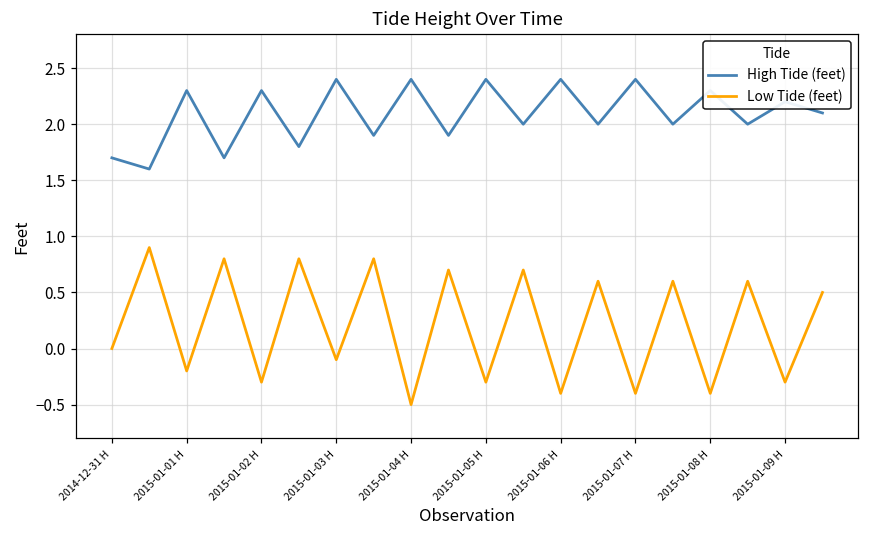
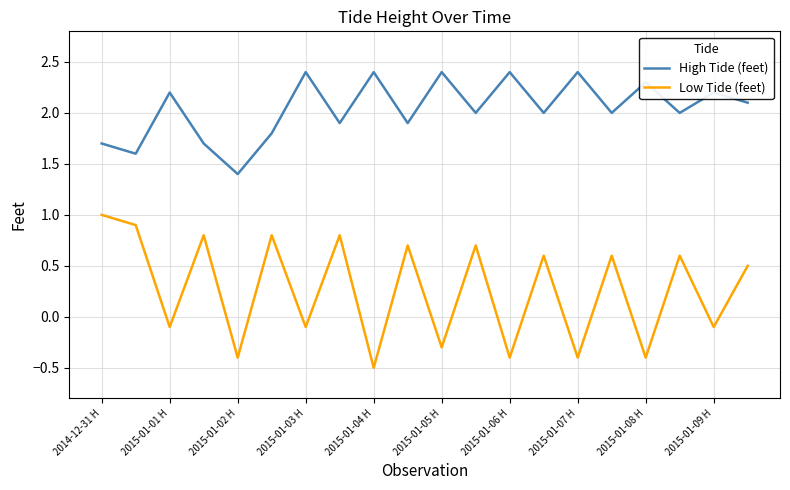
  {
    "High Tide (feet)": {
      "2014-12-31 H": 1.7,
-     "2015-01-01 H": 2.3,
-     "2015-01-02 H": 2.3,
+     "2015-01-01 H": 2.2,
+     "2015-01-02 H": 1.4,
      "2015-01-03 H": 2.4,
      "2015-01-04 H": 2.4,
      "2015-01-05 H": 2.4,
      "2015-01-06 H": 2.4,
      "2015-01-07 H": 2.4
    },
    "Low Tide (feet)": {
-     "2014-12-31 H": 0,
-     "2015-01-01 H": -0.2,
-     "2015-01-02 H": -0.3,
+     "2014-12-31 H": 1,
+     "2015-01-01 H": -0.1,
+     "2015-01-02 H": -0.4,
      "2015-01-03 H": -0.1,
      "2015-01-04 H": -0.5,
      "2015-01-05 H": -0.3,
      "2015-01-06 H": -0.4,
      "2015-01-07 H": -0.4,
      "2015-01-08 H": -0.4,
-     "2015-01-09 H": -0.3
+     "2015-01-09 H": -0.1
    }
  }
